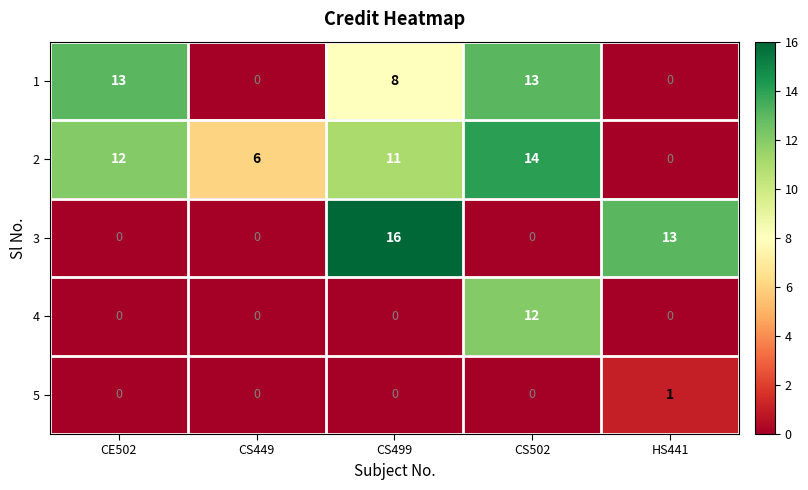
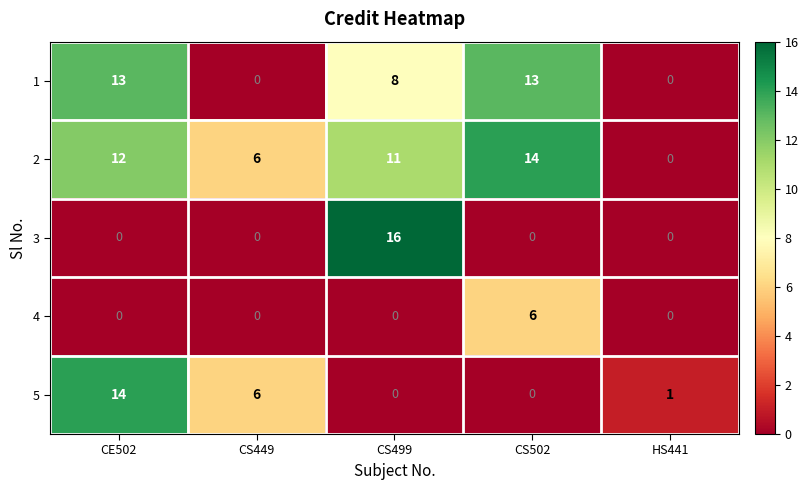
  {
    "1": {
      "CE502": 13,
      "CS449": 0,
      "CS499": 8,
      "CS502": 13,
      "HS441": 0
    },
    "2": {
      "CE502": 12,
      "CS449": 6,
      "CS499": 11,
      "CS502": 14,
      "HS441": 0
    },
    "3": {
      "CE502": 0,
      "CS449": 0,
      "CS499": 16,
      "CS502": 0,
-     "HS441": 13
+     "HS441": 0
    },
    "4": {
      "CE502": 0,
      "CS449": 0,
      "CS499": 0,
-     "CS502": 12,
+     "CS502": 6,
      "HS441": 0
    },
    "5": {
-     "CE502": 0,
-     "CS449": 0,
+     "CE502": 14,
+     "CS449": 6,
      "CS499": 0,
      "CS502": 0,
      "HS441": 1
    }
  }
